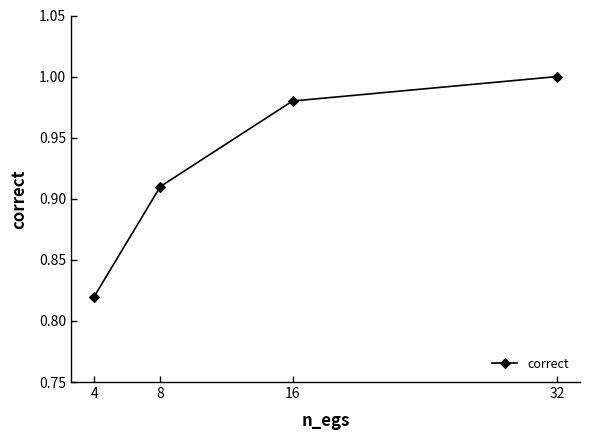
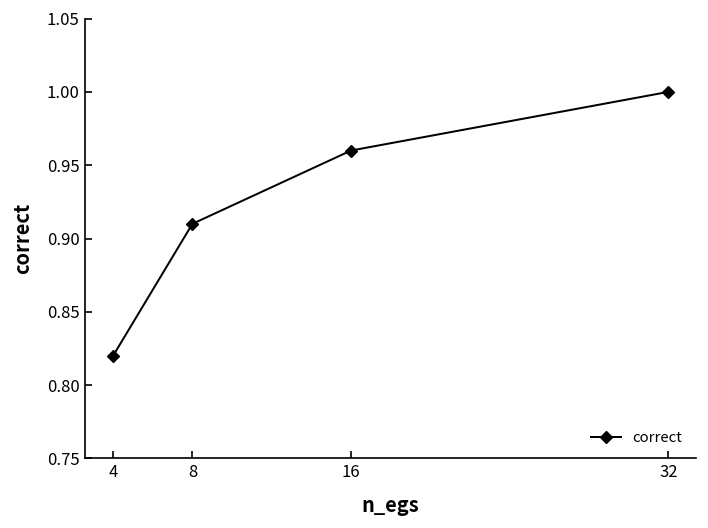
  {
    "4": 0.82,
    "8": 0.91,
-   "16": 0.98,
+   "16": 0.96,
    "32": 1.00
  }
